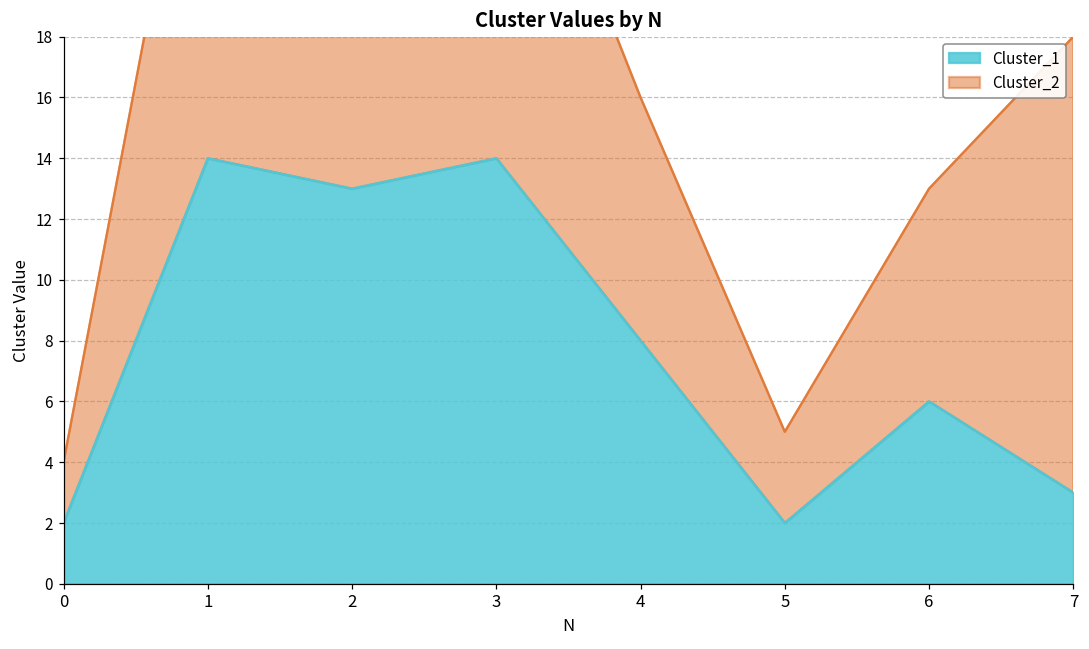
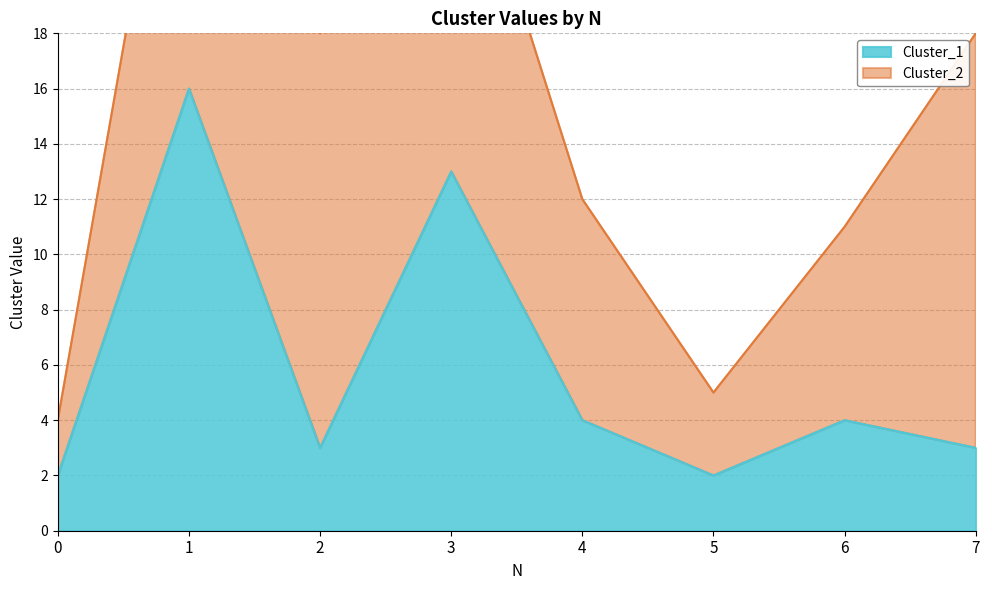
  {
    "Cluster_1": {
      "0": 2,
-     "1": 14,
-     "2": 13,
-     "3": 14,
-     "4": 8,
+     "1": 16,
+     "2": 3,
+     "3": 13,
+     "4": 4,
      "5": 2,
-     "6": 6,
+     "6": 4,
      "7": 3
    },
    "Cluster_2": {
      "0": 2,
      "4": 8,
      "5": 3,
      "6": 7,
      "7": 15
    }
  }
